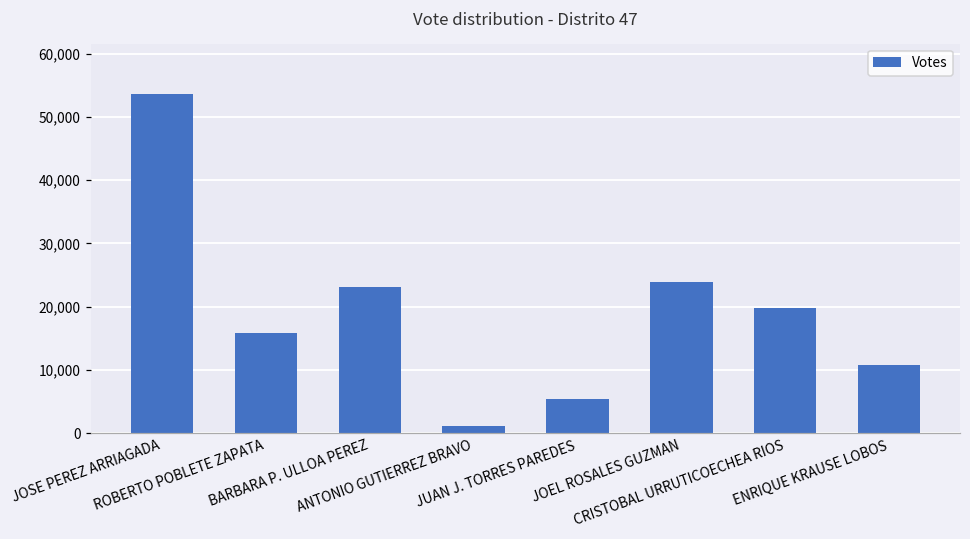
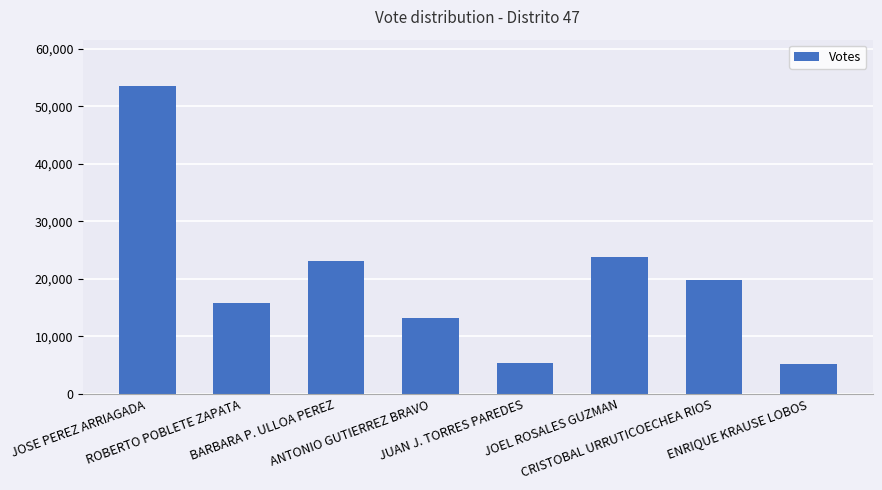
  {
    "JOSE PEREZ ARRIAGADA": "54,000",
    "ROBERTO POBLETE ZAPATA": "16,000",
    "BARBARA P. ULLOA PEREZ": "23,000",
-   "ANTONIO GUTIERREZ BRAVO": "1,000",
+   "ANTONIO GUTIERREZ BRAVO": "13,000",
    "JUAN J. TORRES PAREDES": "5,000",
    "JOEL ROSALES GUZMAN": "24,000",
    "CRISTOBAL URRUTICOECHEA RIOS": "20,000",
-   "ENRIQUE KRAUSE LOBOS": "11,000"
+   "ENRIQUE KRAUSE LOBOS": "5,000"
  }
